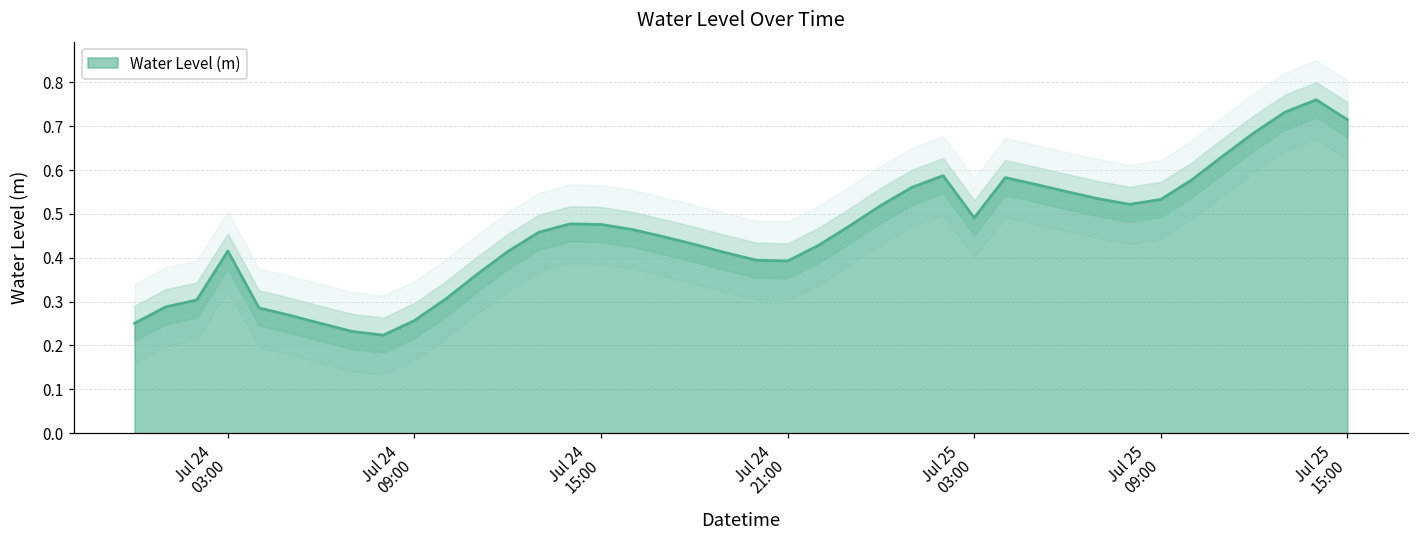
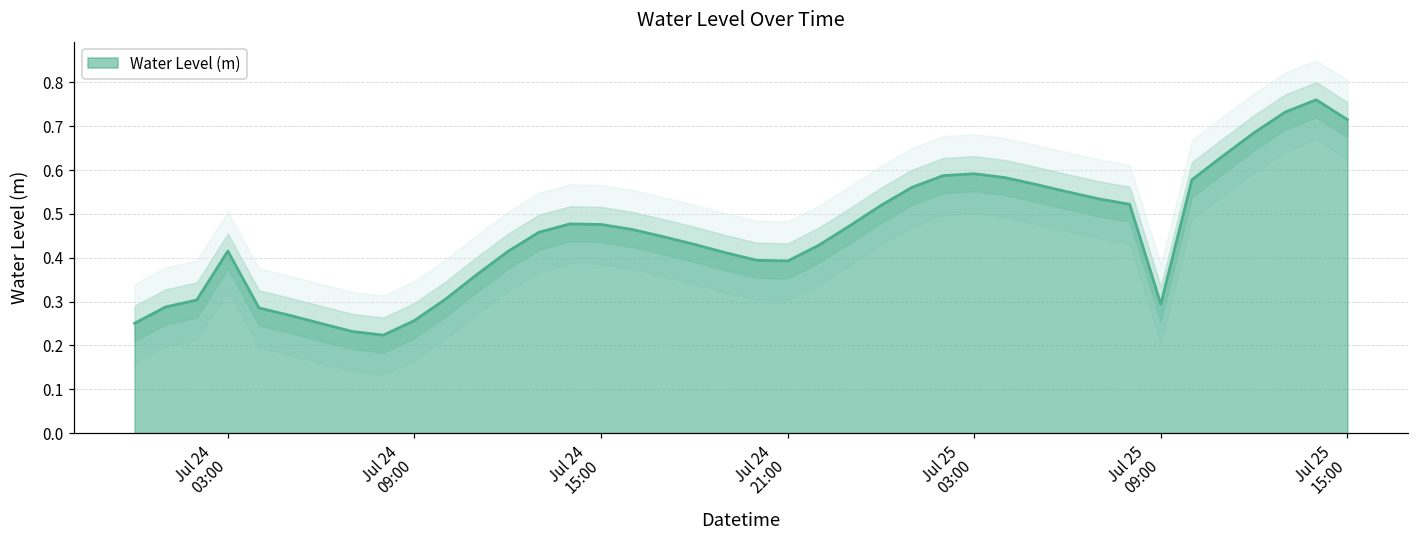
  {
    "Water Level (m)": {
      "Jul 24 03:00": 0.42,
      "Jul 24 09:00": 0.26,
      "Jul 24 15:00": 0.48,
      "Jul 24 21:00": 0.39,
-     "Jul 25 03:00": 0.49,
-     "Jul 25 09:00": 0.53,
+     "Jul 25 03:00": 0.59,
+     "Jul 25 09:00": 0.29,
      "Jul 25 15:00": 0.72
    }
  }
